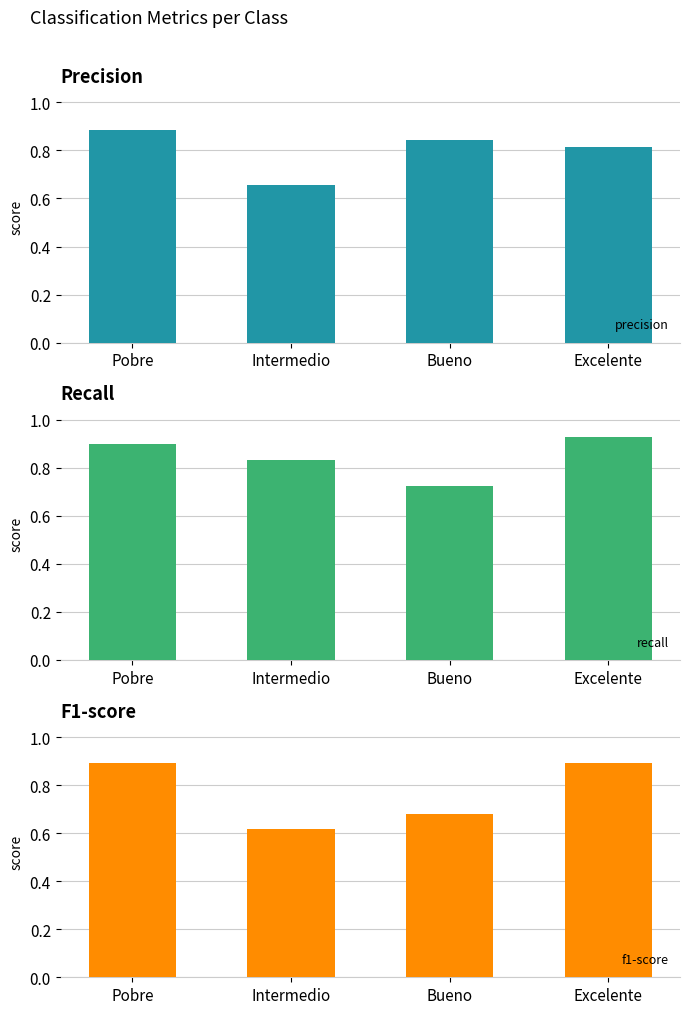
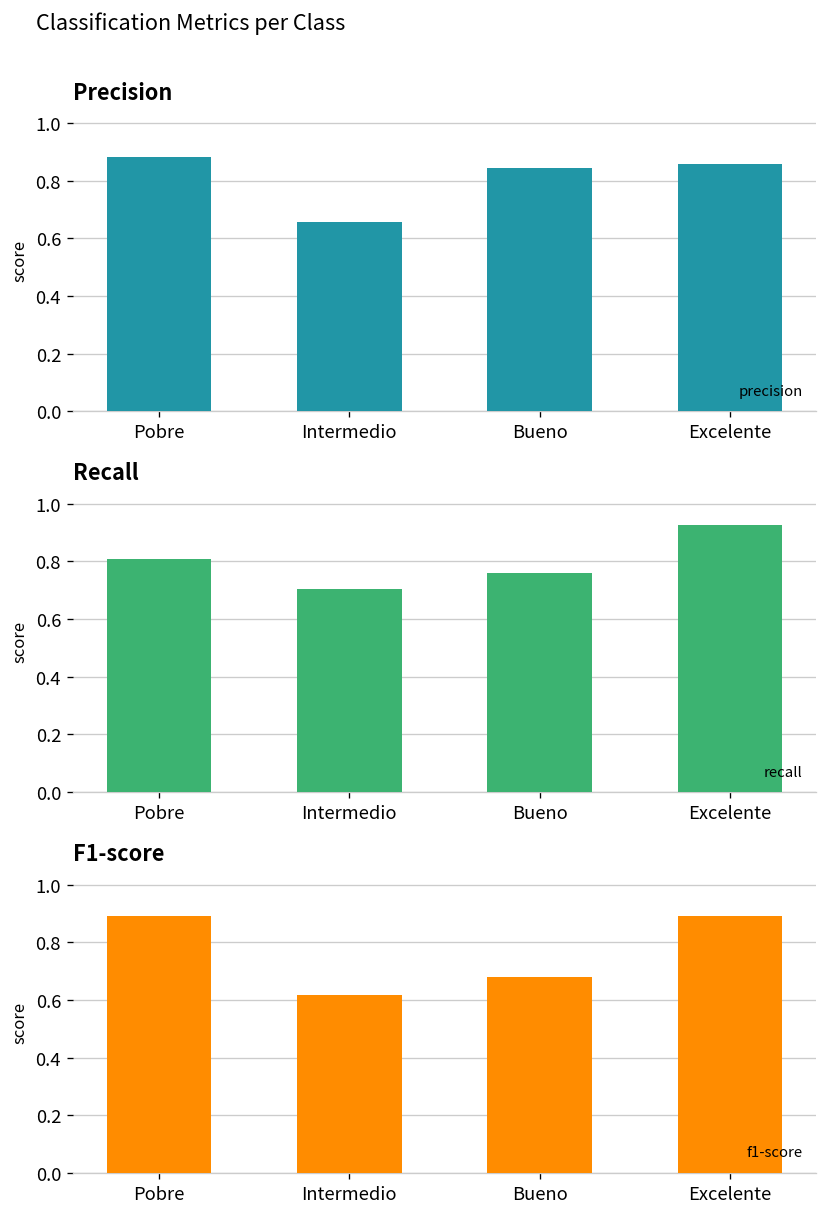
  {
    "Precision": {
      "Pobre": 0.88,
      "Intermedio": 0.66,
      "Bueno": 0.84,
-     "Excelente": 0.81
+     "Excelente": 0.86
    },
    "Recall": {
-     "Pobre": 0.90,
-     "Intermedio": 0.83,
-     "Bueno": 0.72,
+     "Pobre": 0.81,
+     "Intermedio": 0.70,
+     "Bueno": 0.76,
      "Excelente": 0.93
    },
    "F1-score": {
      "Pobre": 0.89,
      "Intermedio": 0.62,
      "Bueno": 0.68,
      "Excelente": 0.89
    }
  }
